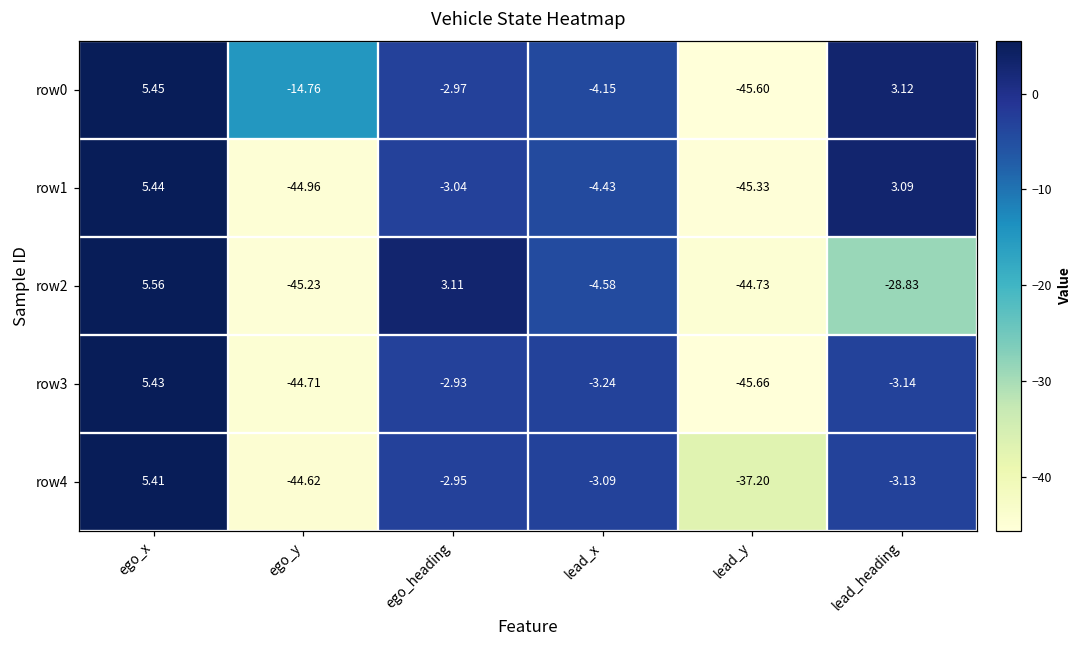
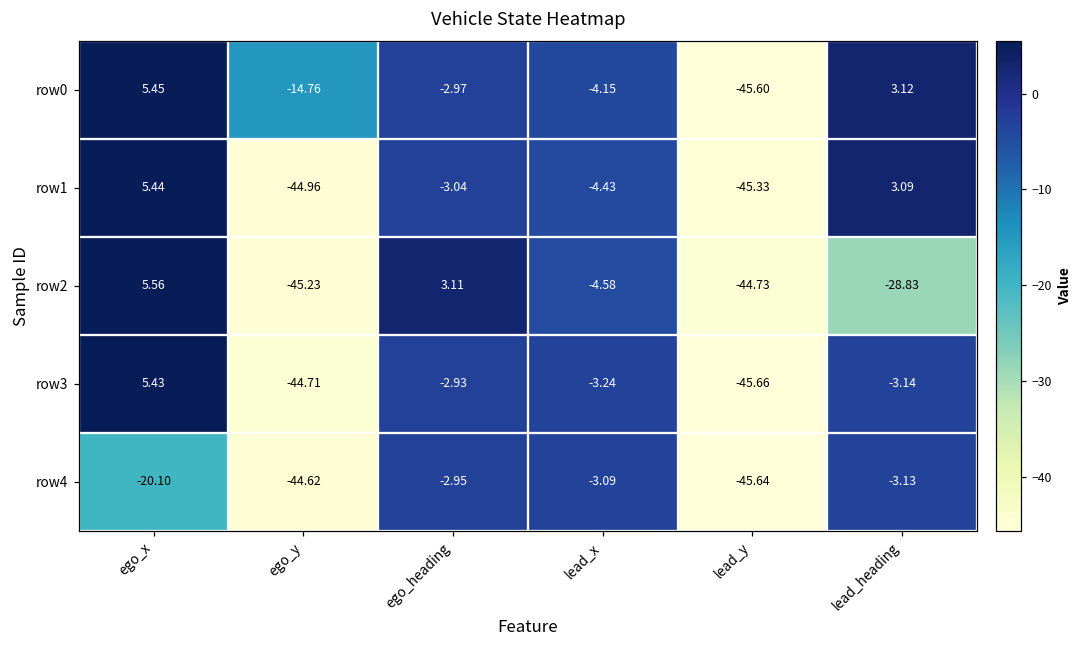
  {
    "row0": {
      "ego_x": 5.45,
      "ego_y": -14.76,
      "ego_heading": -2.97,
      "lead_x": -4.15,
      "lead_y": -45.60,
      "lead_heading": 3.12
    },
    "row1": {
      "ego_x": 5.44,
      "ego_y": -44.96,
      "ego_heading": -3.04,
      "lead_x": -4.43,
      "lead_y": -45.33,
      "lead_heading": 3.09
    },
    "row2": {
      "ego_x": 5.56,
      "ego_y": -45.23,
      "ego_heading": 3.11,
      "lead_x": -4.58,
      "lead_y": -44.73,
      "lead_heading": -28.83
    },
    "row3": {
      "ego_x": 5.43,
      "ego_y": -44.71,
      "ego_heading": -2.93,
      "lead_x": -3.24,
      "lead_y": -45.66,
      "lead_heading": -3.14
    },
    "row4": {
-     "ego_x": 5.41,
+     "ego_x": -20.10,
      "ego_y": -44.62,
      "ego_heading": -2.95,
      "lead_x": -3.09,
-     "lead_y": -37.20,
+     "lead_y": -45.64,
      "lead_heading": -3.13
    }
  }
